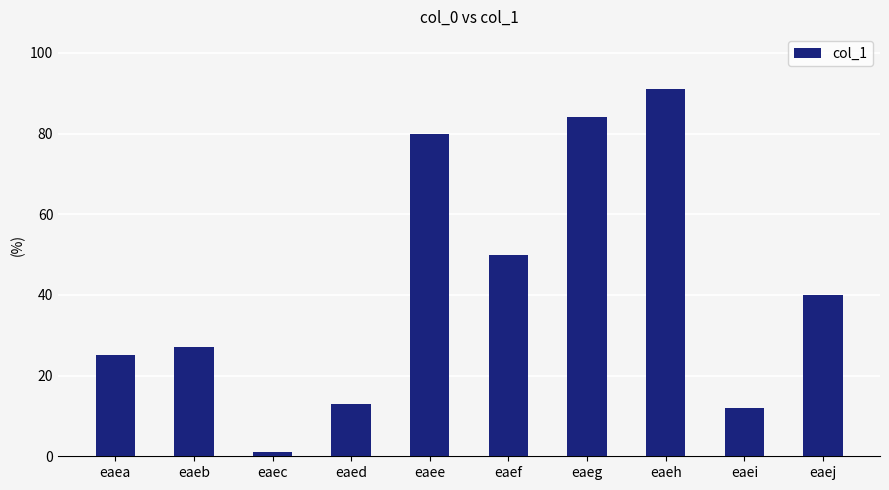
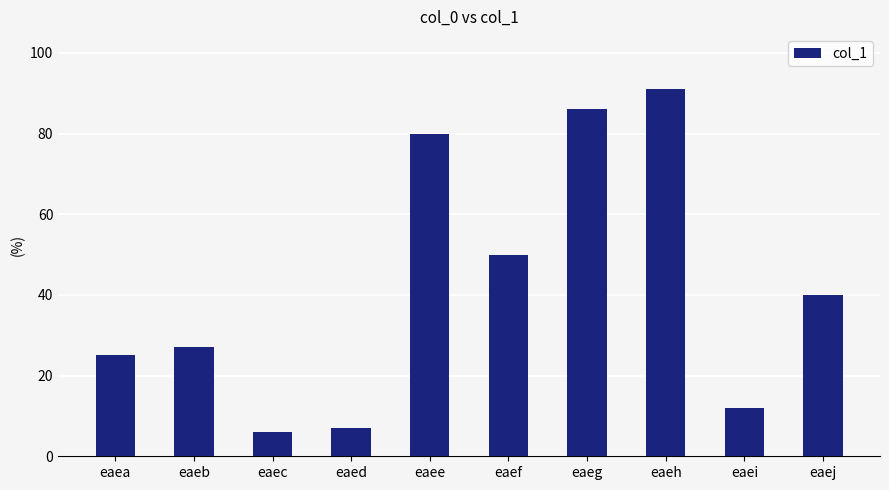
  {
    "eaea": 25,
    "eaeb": 27,
-   "eaec": 1,
-   "eaed": 13,
+   "eaec": 6,
+   "eaed": 7,
    "eaee": 80,
    "eaef": 50,
-   "eaeg": 84,
+   "eaeg": 86,
    "eaeh": 91,
    "eaei": 12,
    "eaej": 40
  }
